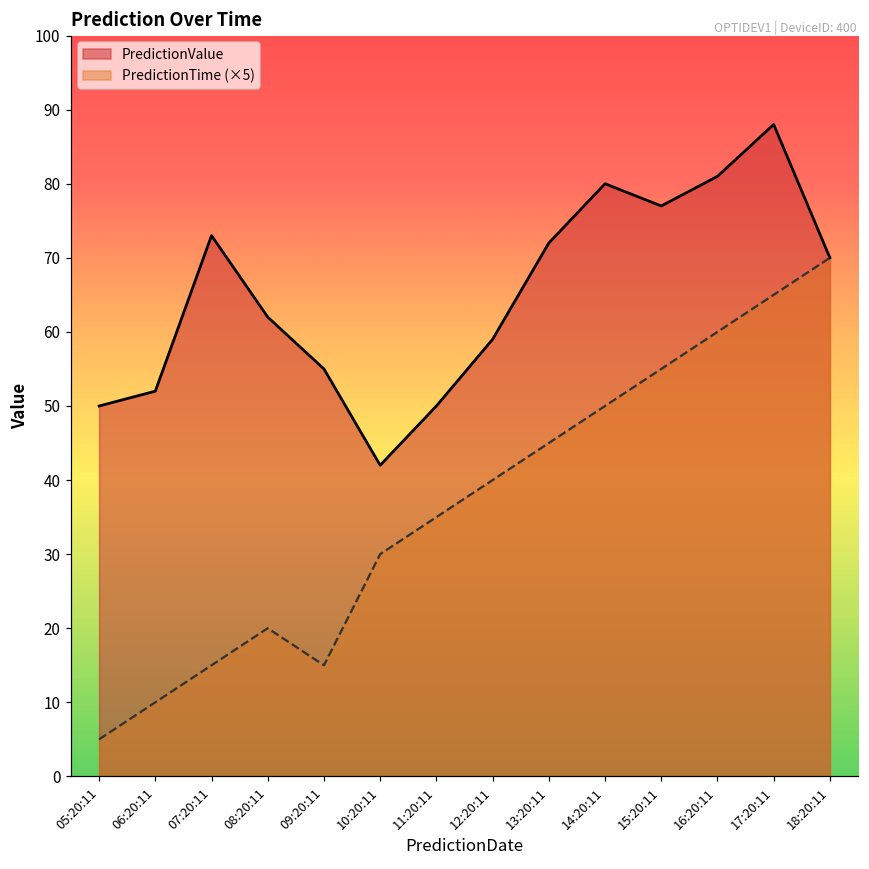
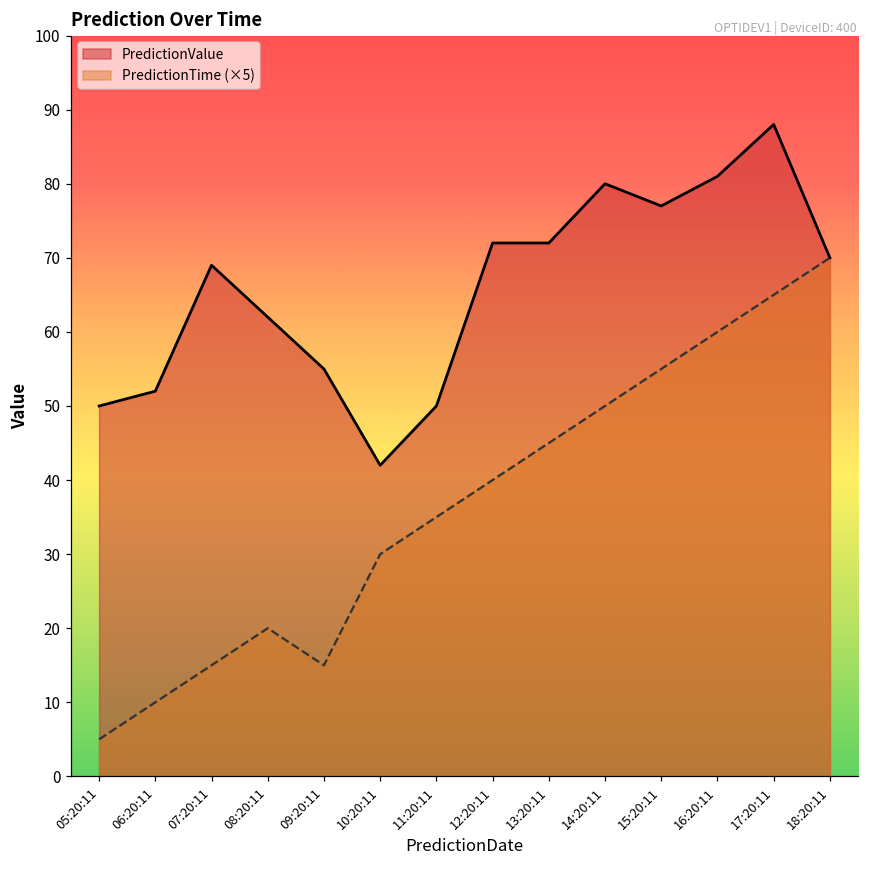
  {
    "PredictionValue": {
      "05:20:11": 50,
      "06:20:11": 52,
-     "07:20:11": 73,
+     "07:20:11": 69,
      "08:20:11": 62,
      "09:20:11": 55,
      "10:20:11": 42,
      "11:20:11": 50,
-     "12:20:11": 59,
+     "12:20:11": 72,
      "13:20:11": 72,
      "14:20:11": 80,
      "15:20:11": 77,
      "16:20:11": 81,
      "17:20:11": 88
    },
    "PredictionTime (×5)": {
      "05:20:11": 5,
      "06:20:11": 10,
      "07:20:11": 15,
      "08:20:11": 20,
      "09:20:11": 15,
      "10:20:11": 30,
      "11:20:11": 35,
      "12:20:11": 40,
      "13:20:11": 45,
      "14:20:11": 50,
      "15:20:11": 55,
      "16:20:11": 60,
      "17:20:11": 65
    }
  }
